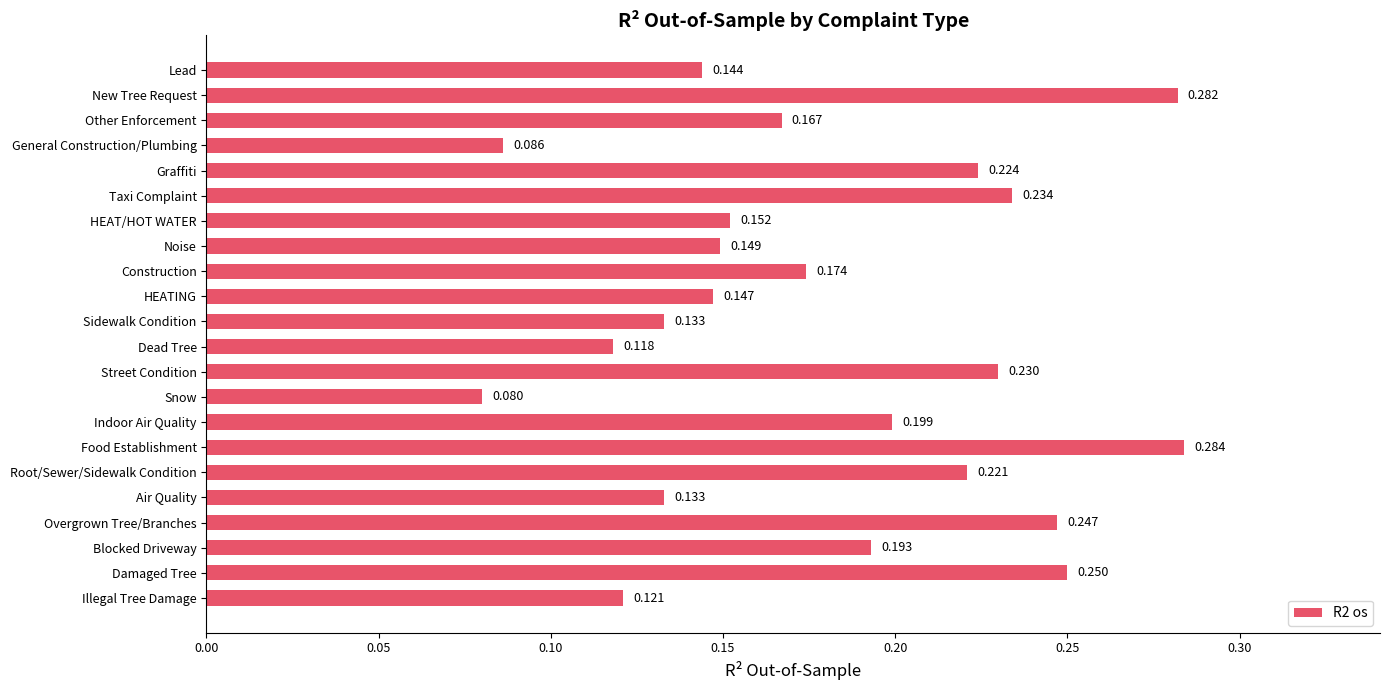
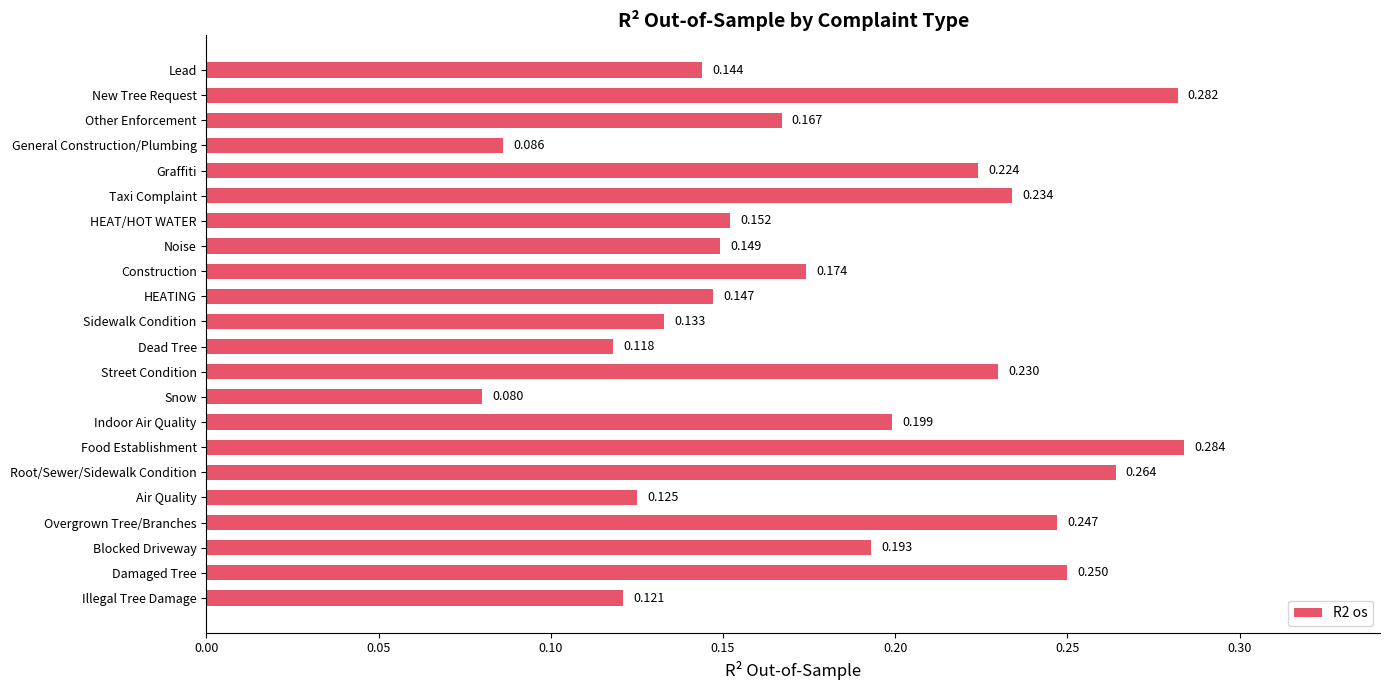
  {
    "Lead": 0.144,
    "New Tree Request": 0.282,
    "Other Enforcement": 0.167,
    "General Construction/Plumbing": 0.086,
    "Graffiti": 0.224,
    "Taxi Complaint": 0.234,
    "HEAT/HOT WATER": 0.152,
    "Noise": 0.149,
    "Construction": 0.174,
    "HEATING": 0.147,
    "Sidewalk Condition": 0.133,
    "Dead Tree": 0.118,
    "Street Condition": 0.230,
    "Snow": 0.080,
    "Indoor Air Quality": 0.199,
    "Food Establishment": 0.284,
-   "Root/Sewer/Sidewalk Condition": 0.221,
-   "Air Quality": 0.133,
+   "Root/Sewer/Sidewalk Condition": 0.264,
+   "Air Quality": 0.125,
    "Overgrown Tree/Branches": 0.247,
    "Blocked Driveway": 0.193,
    "Damaged Tree": 0.250,
    "Illegal Tree Damage": 0.121
  }
